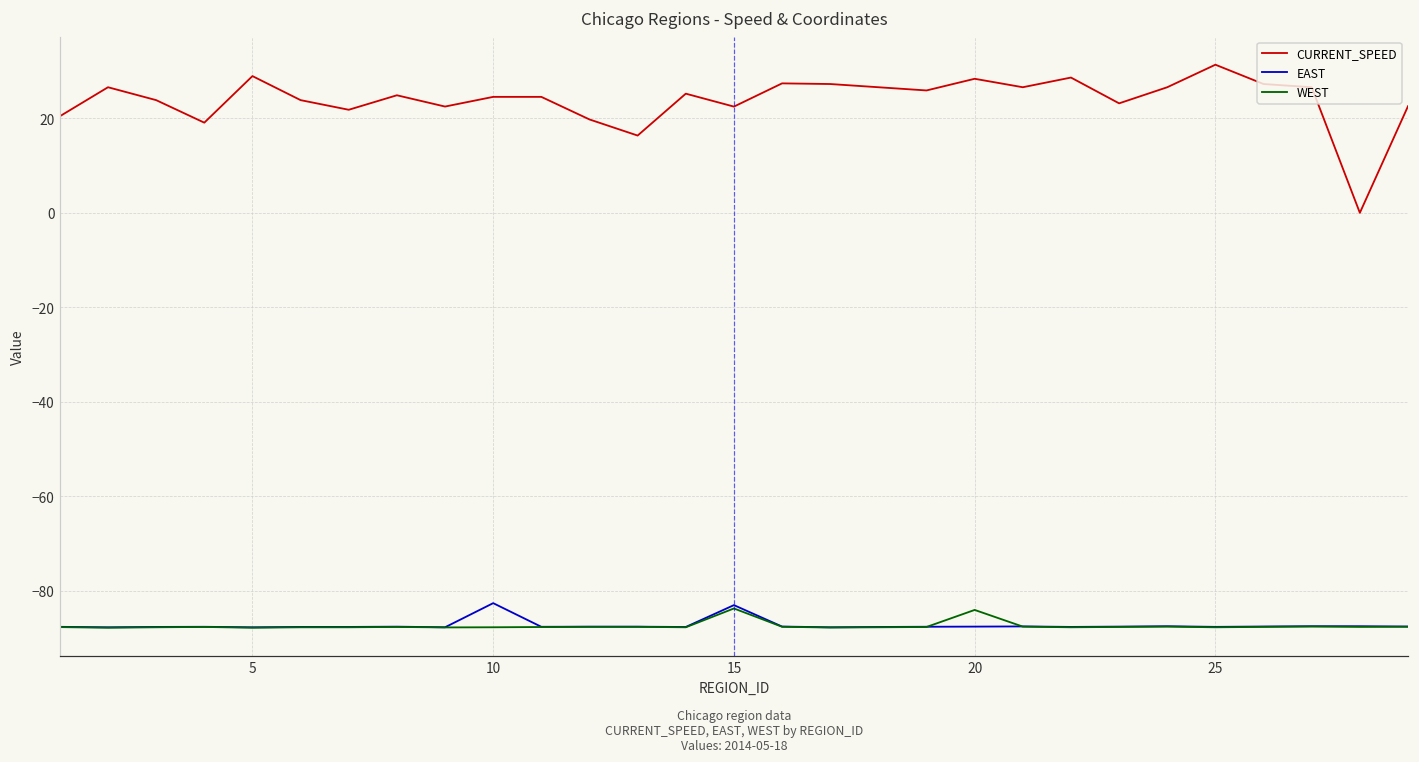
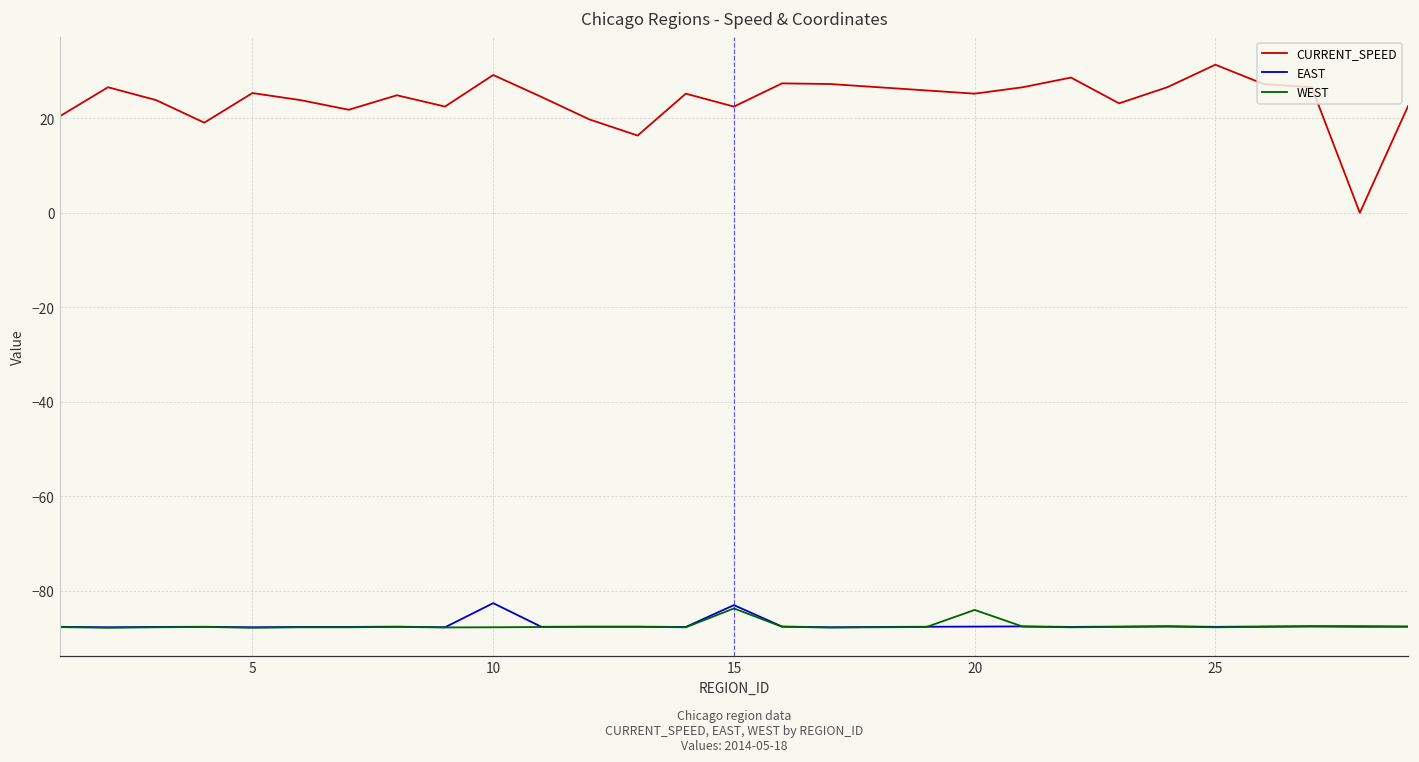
  {
    "CURRENT_SPEED": {
-     "5": 29,
-     "10": 25,
+     "5": 25,
+     "10": 29,
      "15": 22,
-     "20": 28,
+     "20": 25,
      "25": 31
    },
    "EAST": {
      "10": -83,
      "15": -83,
      "20": -88
    },
    "WEST": {
      "10": -88,
      "15": -84,
      "20": -84
    }
  }
